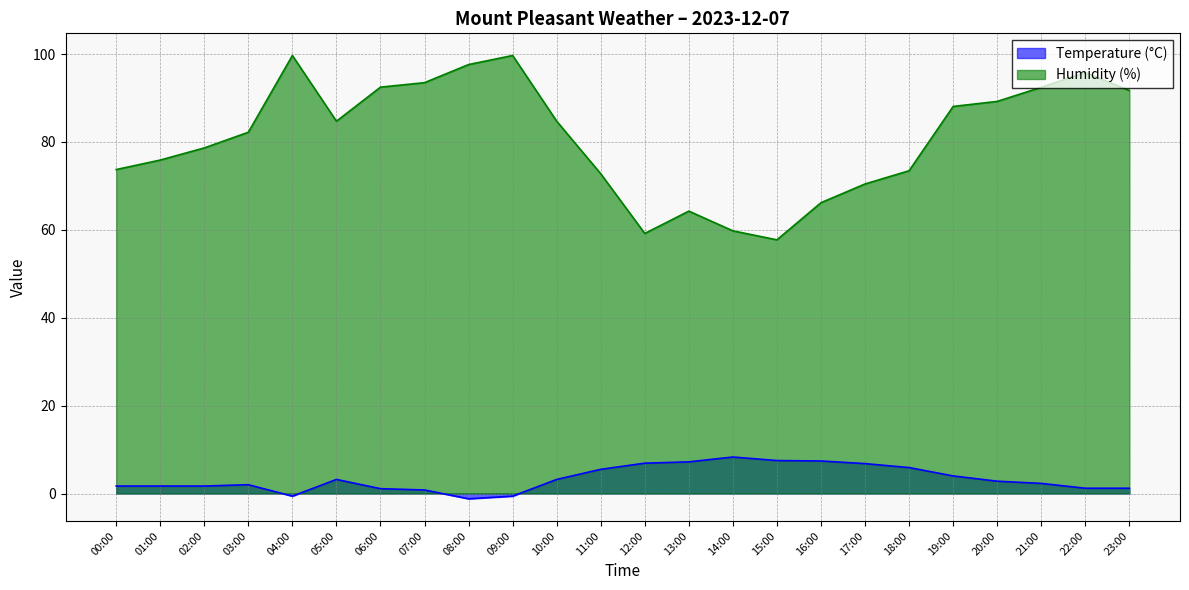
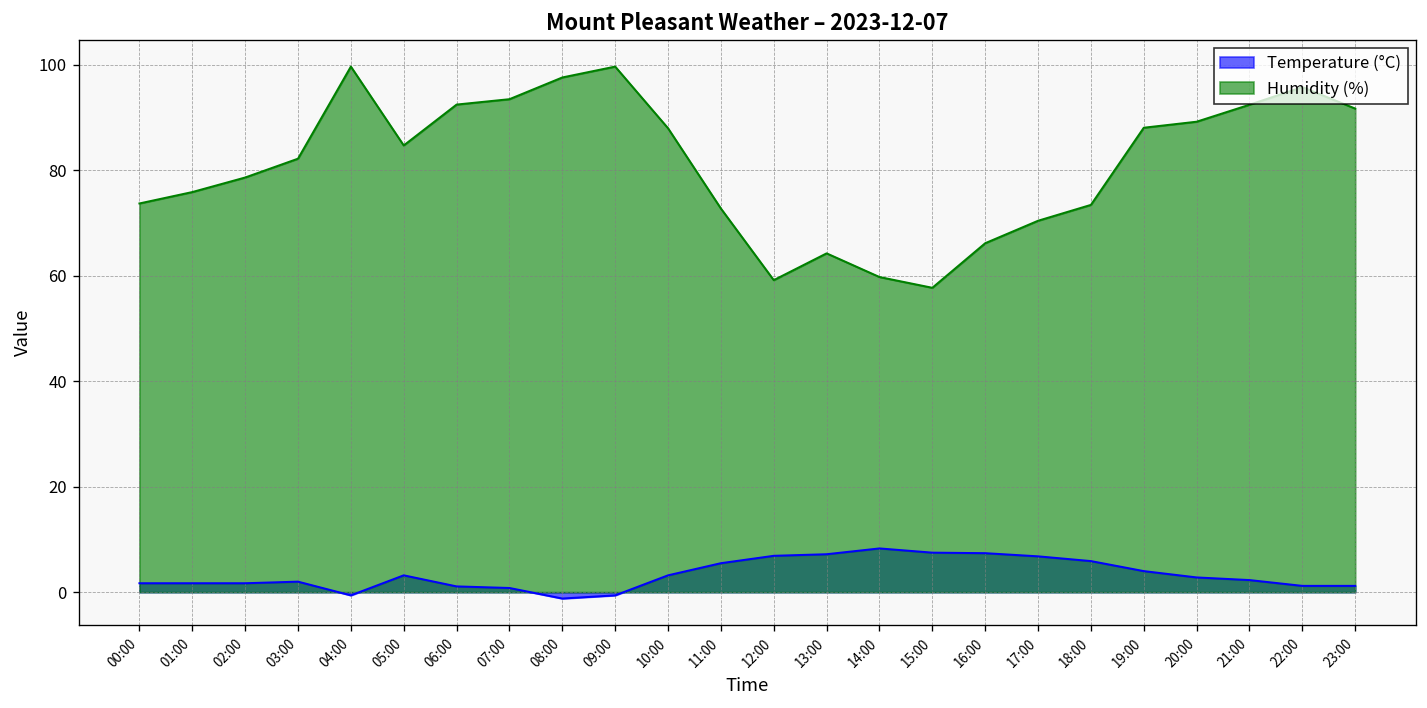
  {
    "Humidity (%)": {
      "00:00": 74,
      "01:00": 76,
      "02:00": 79,
      "03:00": 82,
      "04:00": 100,
      "05:00": 85,
      "06:00": 92,
      "07:00": 93,
      "08:00": 98,
      "09:00": 100,
-     "10:00": 85,
+     "10:00": 88,
      "11:00": 73,
      "12:00": 59,
      "13:00": 64,
      "14:00": 60,
      "15:00": 58,
      "16:00": 66,
      "17:00": 70,
      "18:00": 73,
      "19:00": 88,
      "20:00": 89,
      "23:00": 92
    }
  }
